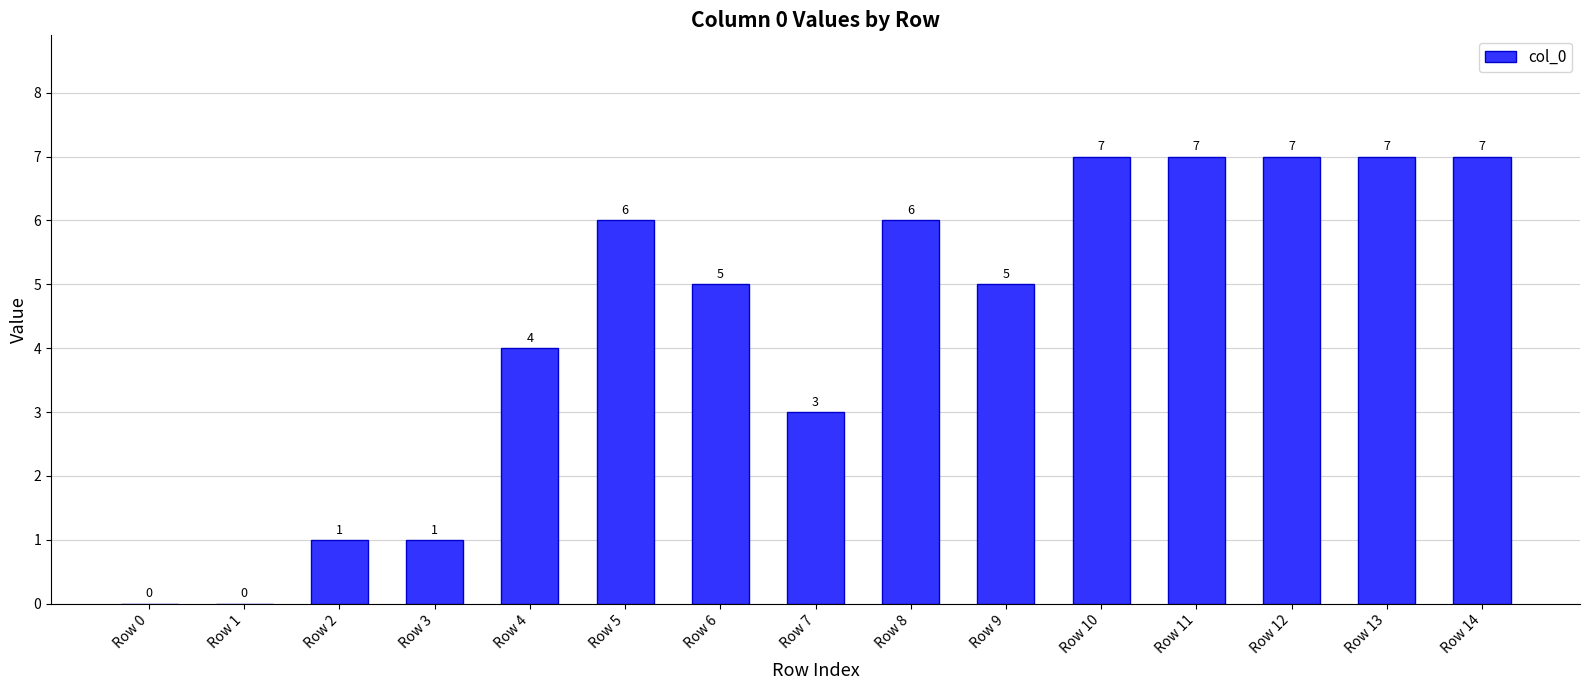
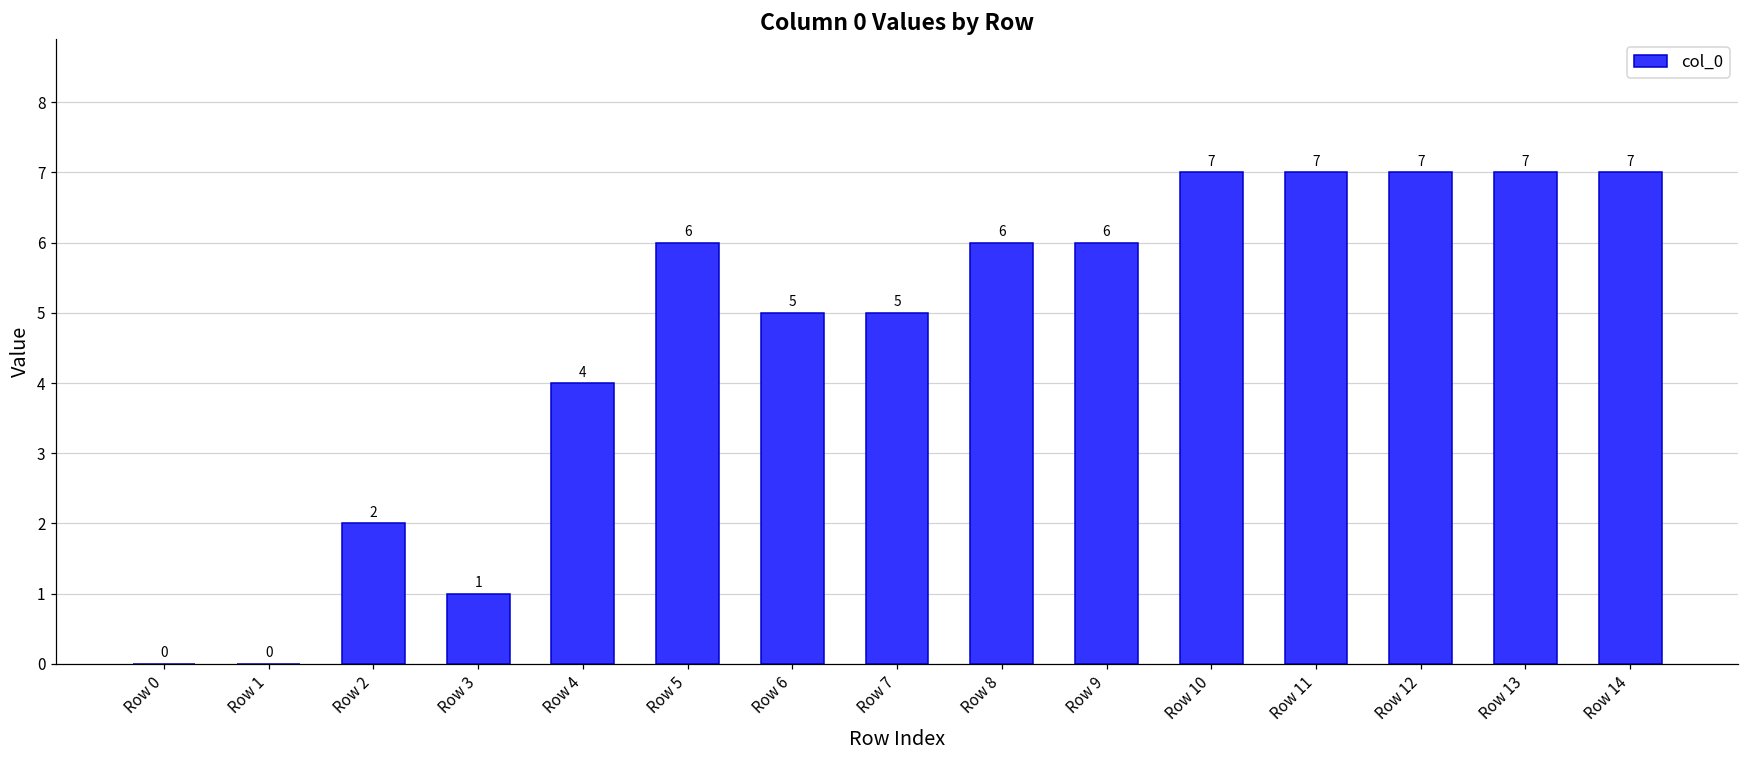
  {
    "Row 0": 0,
    "Row 1": 0,
-   "Row 2": 1,
+   "Row 2": 2,
    "Row 3": 1,
    "Row 4": 4,
    "Row 5": 6,
    "Row 6": 5,
-   "Row 7": 3,
+   "Row 7": 5,
    "Row 8": 6,
-   "Row 9": 5,
+   "Row 9": 6,
    "Row 10": 7,
    "Row 11": 7,
    "Row 12": 7,
    "Row 13": 7,
    "Row 14": 7
  }
